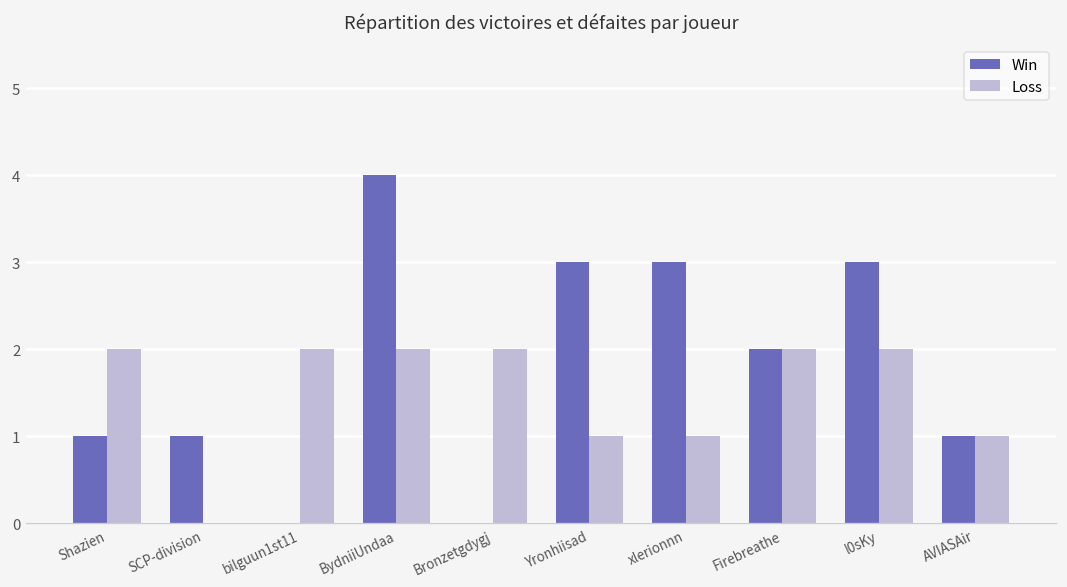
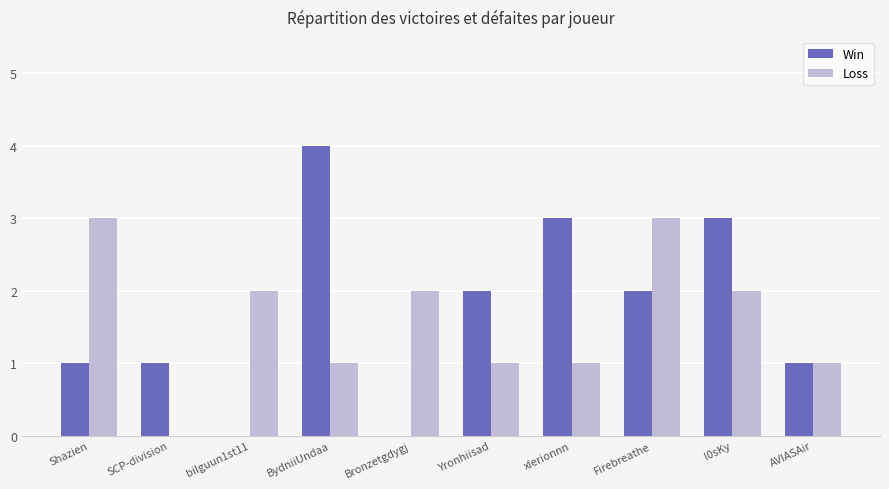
  {
    "Win": {
      "Shazien": 1,
      "SCP-division": 1,
      "bilguun1st11": 0,
      "BydniiUndaa": 4,
      "Bronzetgdygj": 0,
-     "Yronhiisad": 3,
+     "Yronhiisad": 2,
      "xlerionnn": 3,
      "Firebreathe": 2,
      "l0sKy": 3,
      "AVIASAir": 1
    },
    "Loss": {
-     "Shazien": 2,
+     "Shazien": 3,
      "SCP-division": 0,
      "bilguun1st11": 2,
-     "BydniiUndaa": 2,
+     "BydniiUndaa": 1,
      "Bronzetgdygj": 2,
      "Yronhiisad": 1,
      "xlerionnn": 1,
-     "Firebreathe": 2,
+     "Firebreathe": 3,
      "l0sKy": 2,
      "AVIASAir": 1
    }
  }
